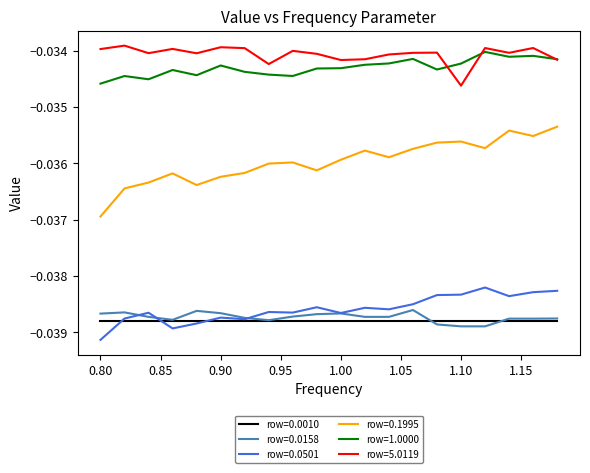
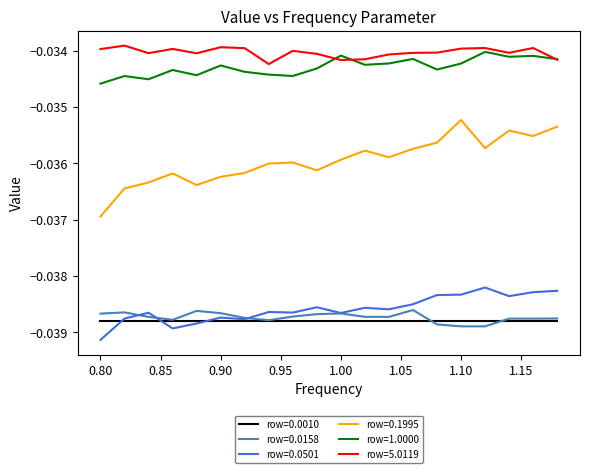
  {
    "row=0.0010": {
      "0.80": -0.0388,
      "0.90": -0.0388,
      "1.00": -0.0388,
      "1.10": -0.0388
    },
    "row=0.1995": {
      "0.80": -0.0369,
      "0.90": -0.0362,
      "1.00": -0.0359,
-     "1.10": -0.0356
+     "1.10": -0.0352
    },
    "row=1.0000": {
      "0.80": -0.0346,
      "0.90": -0.0343,
-     "1.00": -0.0343,
+     "1.00": -0.0341,
      "1.10": -0.0342
    },
    "row=5.0119": {
      "0.80": -0.0340,
      "0.90": -0.0339,
      "1.00": -0.0342,
-     "1.10": -0.0346
+     "1.10": -0.0340
    }
  }
